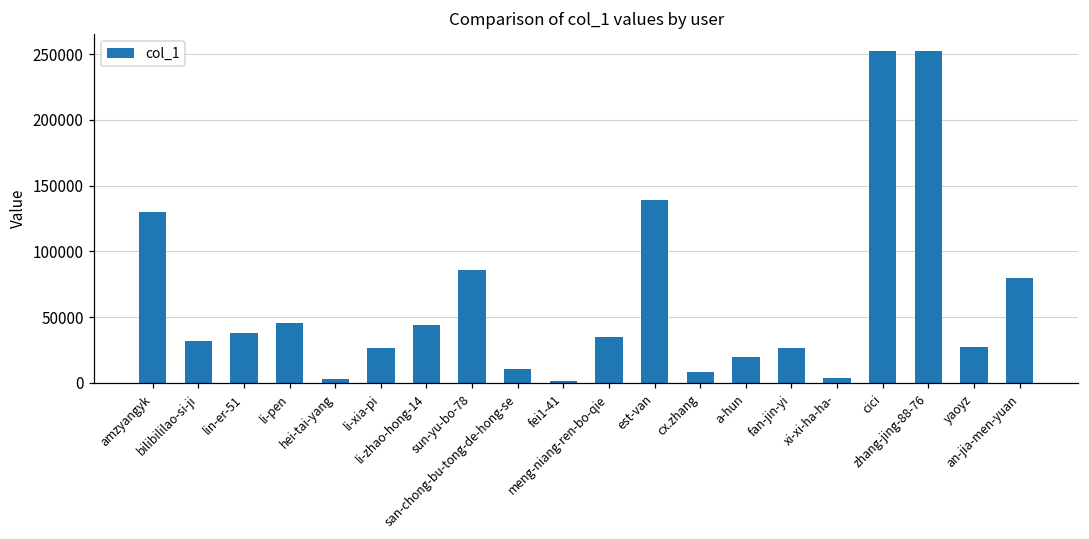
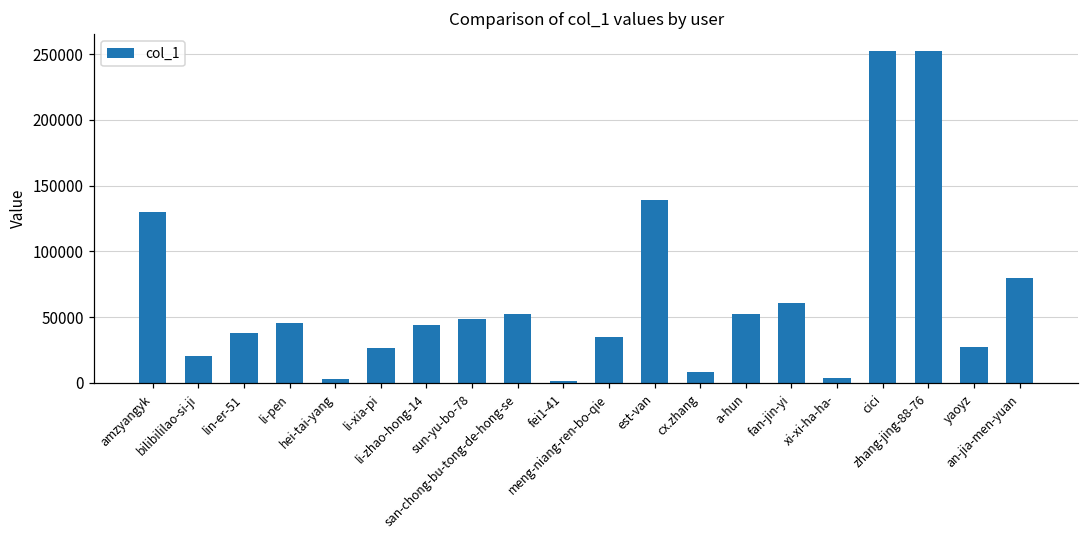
  {
    "amzyangyk": 130000,
-   "bilibililao-si-ji": 32000,
+   "bilibililao-si-ji": 21000,
    "lin-er-51": 38000,
    "li-pen": 45000,
    "hei-tai-yang": 3000,
    "li-xia-pi": 27000,
    "li-zhao-hong-14": 44000,
-   "sun-yu-bo-78": 86000,
-   "san-chong-bu-tong-de-hong-se": 11000,
+   "sun-yu-bo-78": 48000,
+   "san-chong-bu-tong-de-hong-se": 53000,
    "meng-niang-ren-bo-qie": 35000,
    "est-van": 139000,
    "cx.zhang": 8000,
-   "a-hun": 19000,
-   "fan-jin-yi": 27000,
+   "a-hun": 52000,
+   "fan-jin-yi": 61000,
    "xi-xi-ha-ha-": 3000,
    "cici": 252000,
    "zhang-jing-88-76": 252000,
    "yaoyz": 28000,
    "an-jia-men-yuan": 79000
  }
